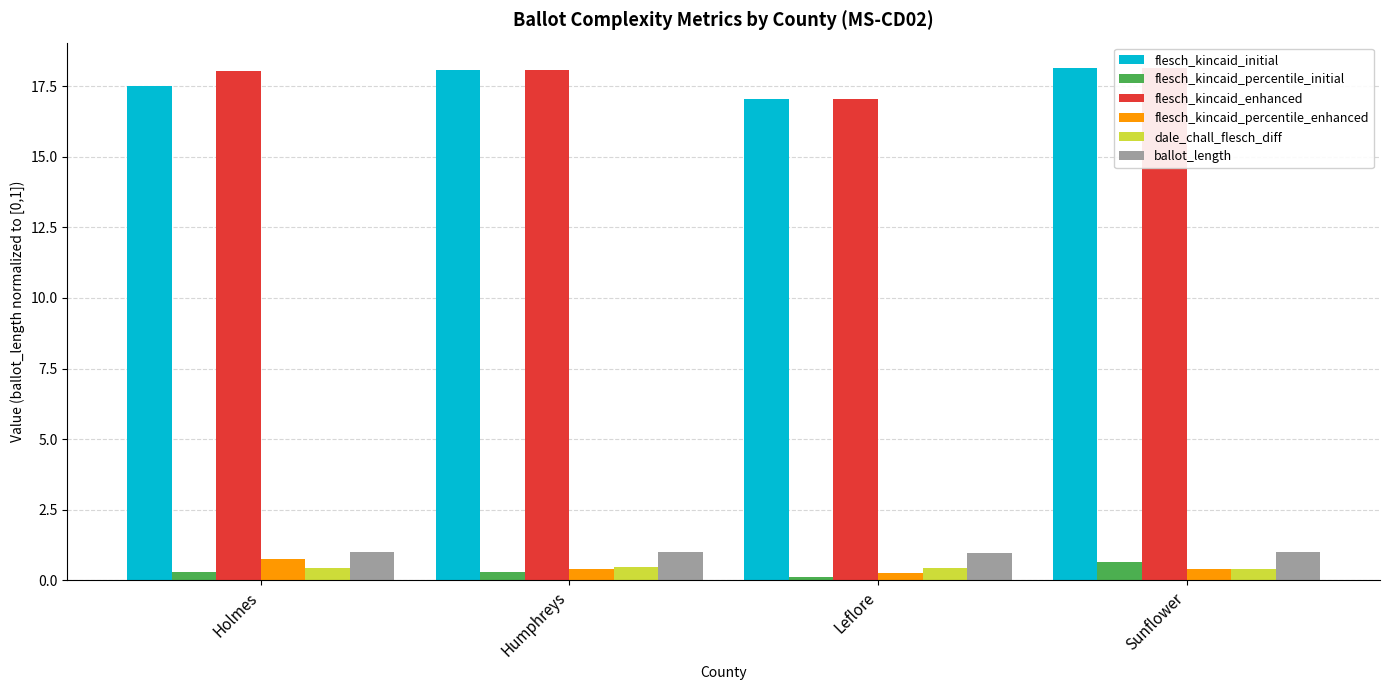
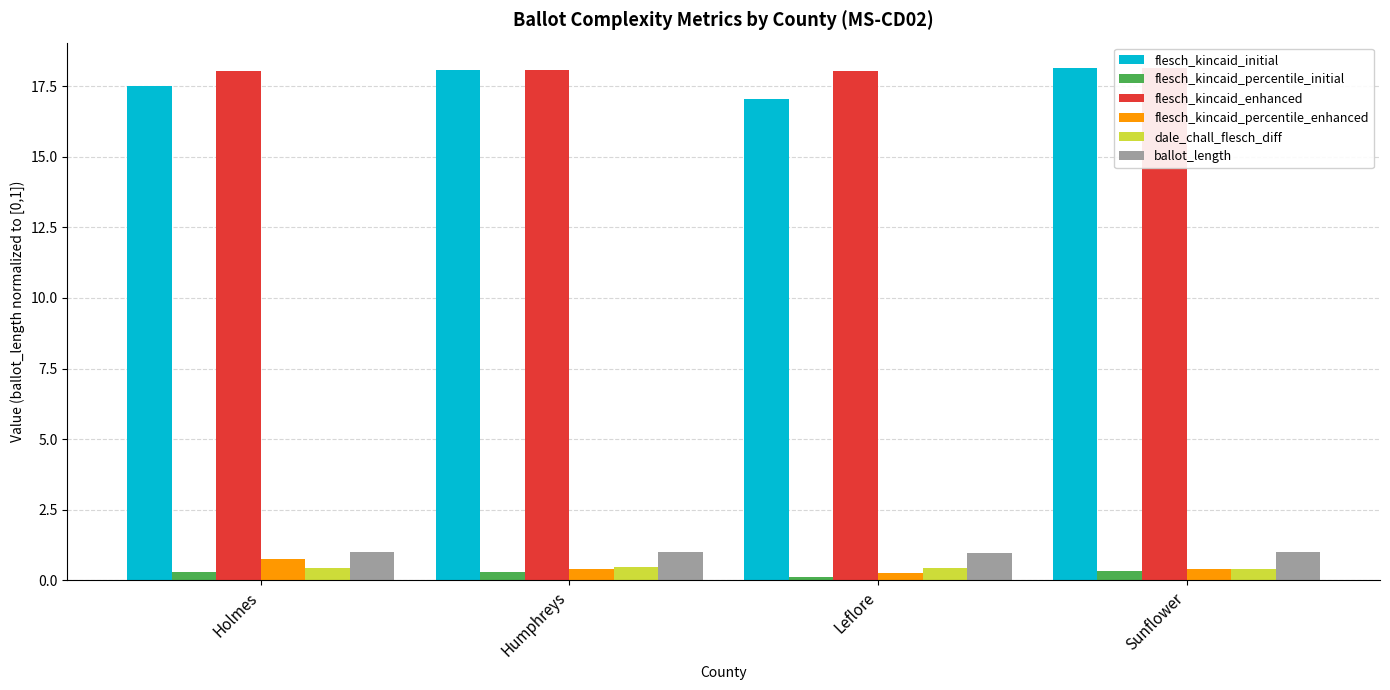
  {
    "flesch_kincaid_initial": {
      "Holmes": 17.5,
      "Humphreys": 18.1,
      "Leflore": 17.1,
      "Sunflower": 18.1
    },
    "flesch_kincaid_percentile_initial": {
      "Holmes": 0.3,
      "Humphreys": 0.3,
      "Leflore": 0.1,
-     "Sunflower": 0.7
+     "Sunflower": 0.3
    },
    "flesch_kincaid_enhanced": {
      "Holmes": 18.0,
      "Humphreys": 18.1,
-     "Leflore": 17.1
+     "Leflore": 18.0
    },
    "flesch_kincaid_percentile_enhanced": {
      "Holmes": 0.7,
      "Humphreys": 0.4,
      "Leflore": 0.3,
      "Sunflower": 0.4
    },
    "dale_chall_flesch_diff": {
      "Holmes": 0.4,
      "Humphreys": 0.5,
      "Leflore": 0.4,
      "Sunflower": 0.4
    },
    "ballot_length": {
      "Holmes": 1.0,
      "Humphreys": 1.0,
      "Leflore": 1.0,
      "Sunflower": 1.0
    }
  }
